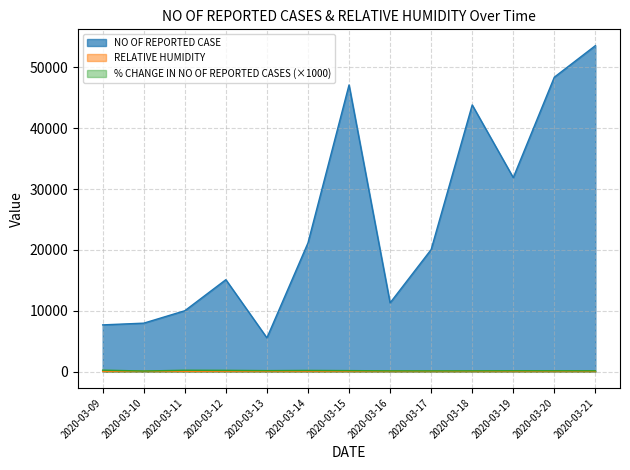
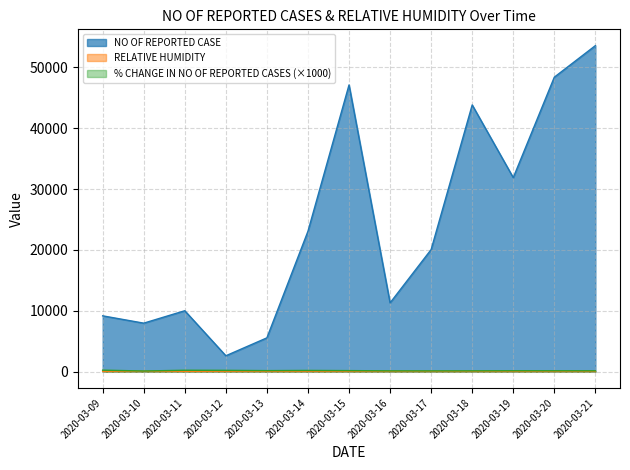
  {
    "NO OF REPORTED CASE": {
-     "2020-03-09": 8000,
+     "2020-03-09": 9000,
      "2020-03-10": 8000,
      "2020-03-11": 10000,
-     "2020-03-12": 15000,
+     "2020-03-12": 3000,
      "2020-03-13": 6000,
-     "2020-03-14": 21000,
+     "2020-03-14": 23000,
      "2020-03-15": 47000,
      "2020-03-16": 11000,
      "2020-03-17": 20000,
      "2020-03-18": 44000,
      "2020-03-19": 32000,
      "2020-03-20": 48000,
      "2020-03-21": 54000
    }
  }
